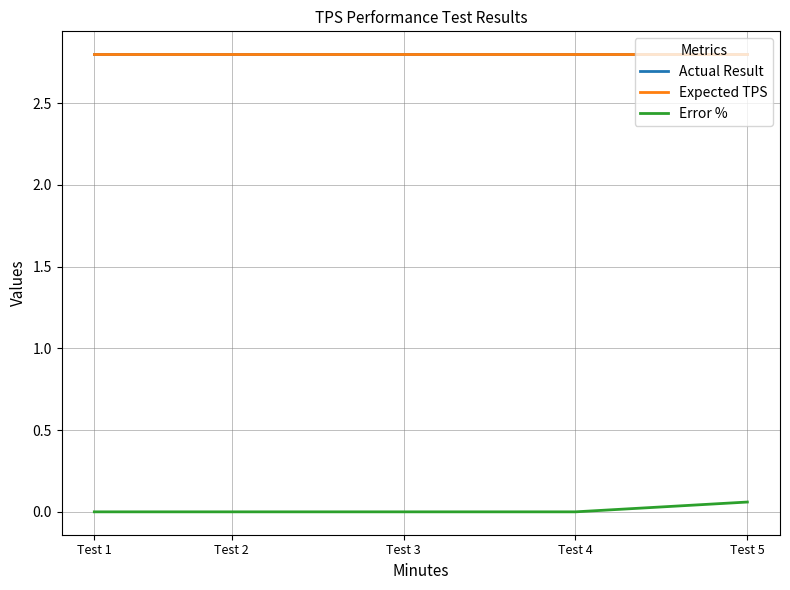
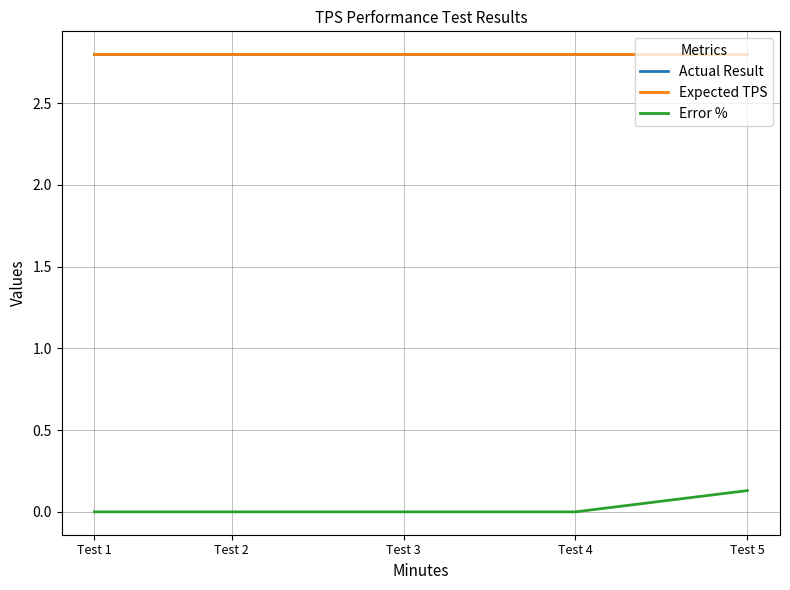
  {
    "Expected TPS": {
      "Test 1": 2.80,
      "Test 2": 2.80,
      "Test 3": 2.80,
      "Test 4": 2.80
    },
    "Error %": {
      "Test 1": 0.00,
      "Test 2": 0.00,
      "Test 3": 0.00,
      "Test 4": 0.00,
-     "Test 5": 0.06
+     "Test 5": 0.13
    }
  }
